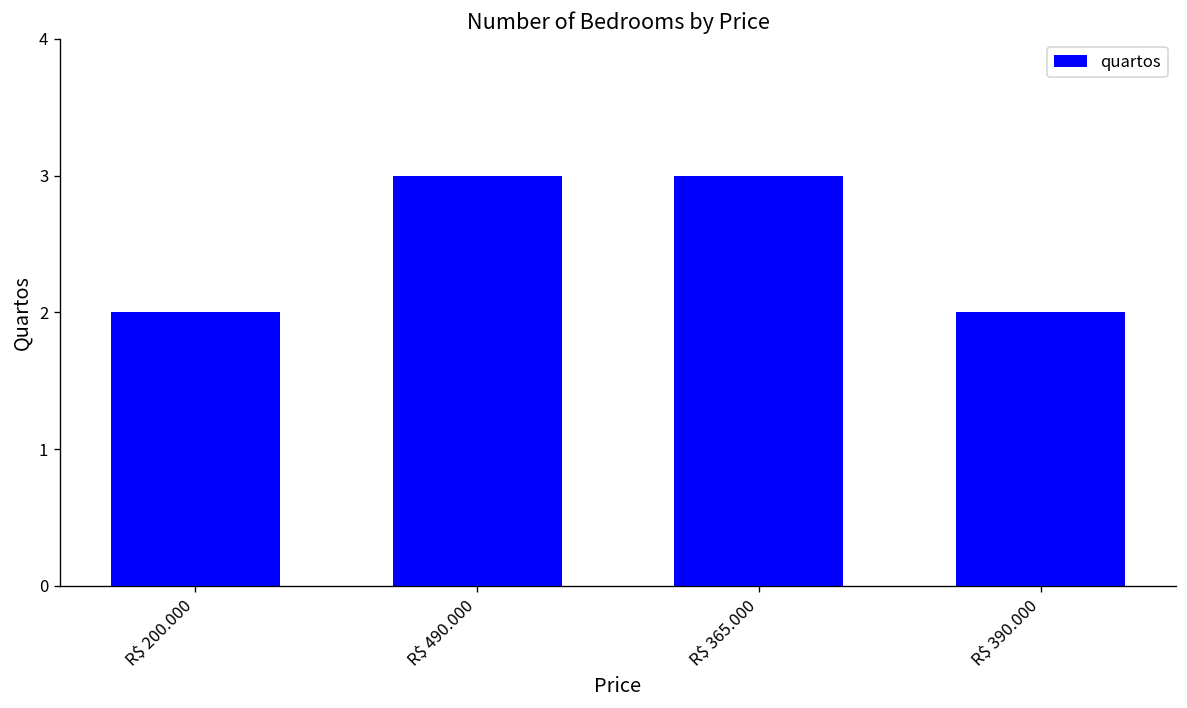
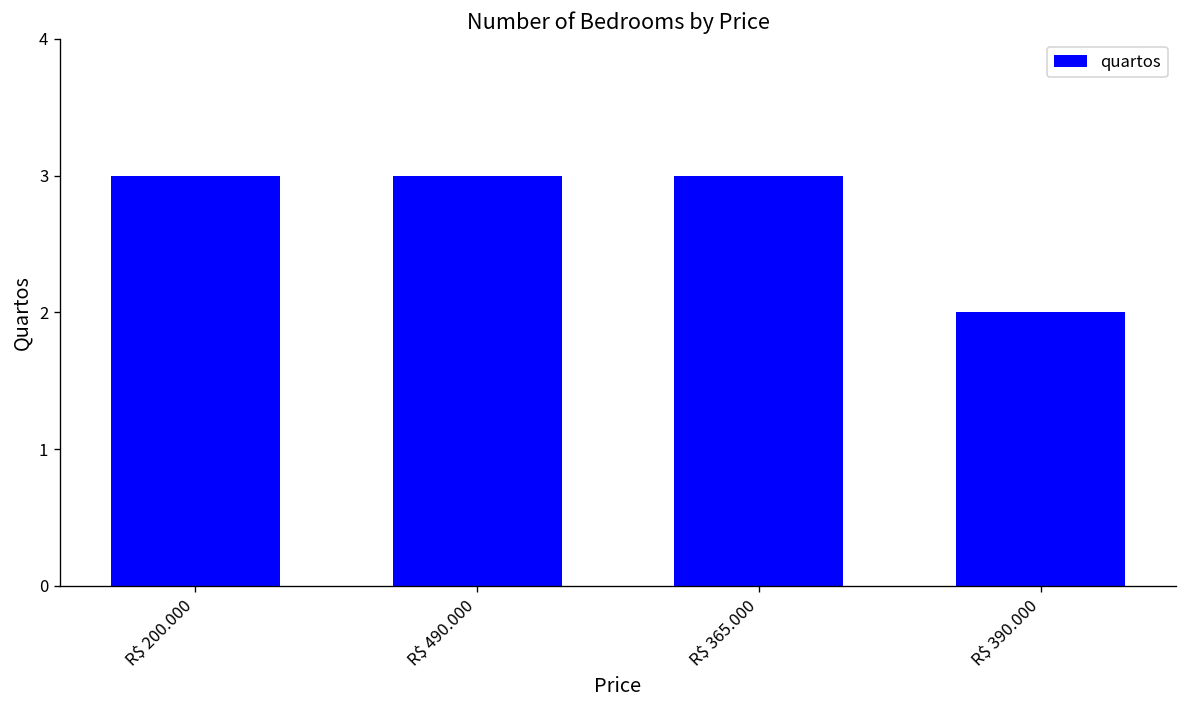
  {
-   "R$ 200.000": 2,
+   "R$ 200.000": 3,
    "R$ 490.000": 3,
    "R$ 365.000": 3,
    "R$ 390.000": 2
  }
